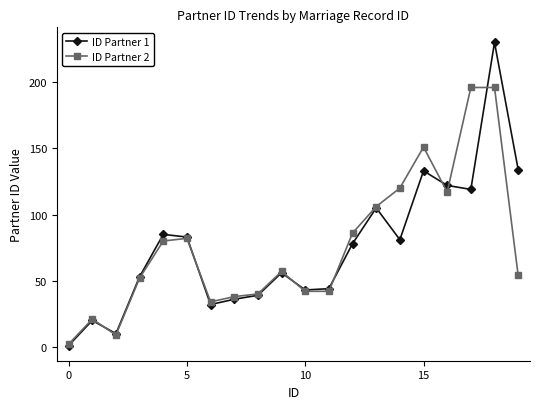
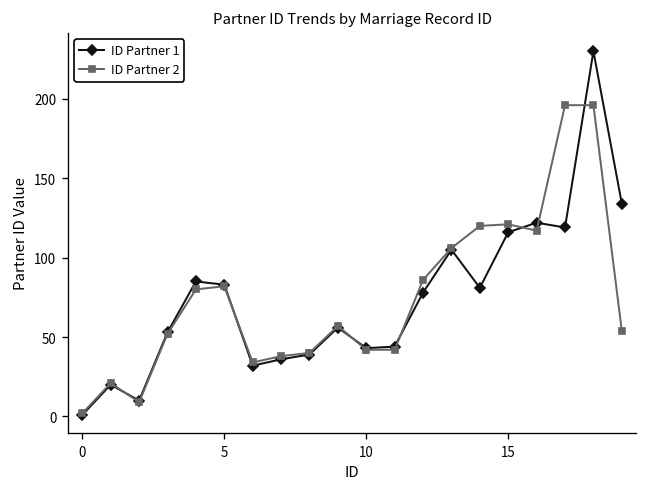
  {
    "ID Partner 1": {
-     "15": 133
+     "15": 116
    },
    "ID Partner 2": {
-     "15": 151
+     "15": 121
    }
  }
